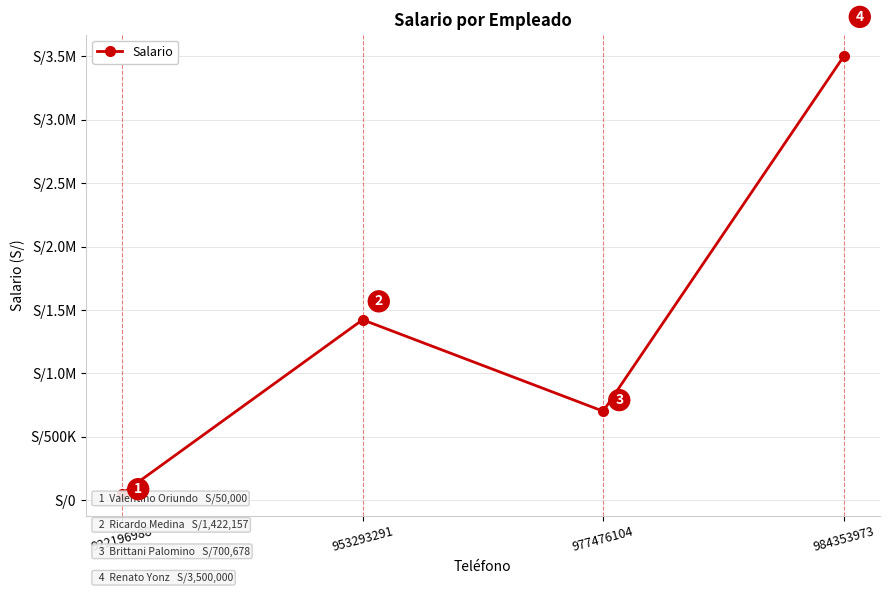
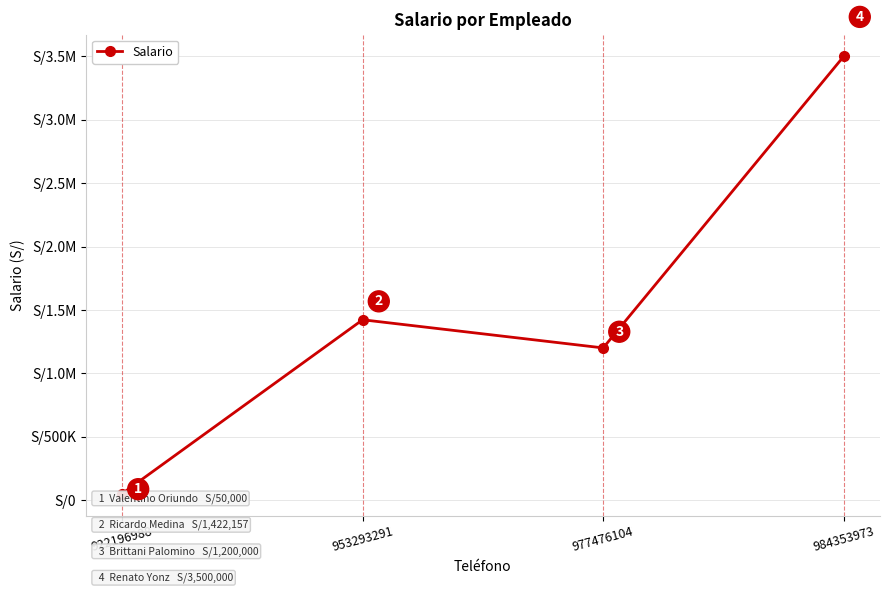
  {
-   "977476104": "700,678"
+   "977476104": "1,200,000"
  }
